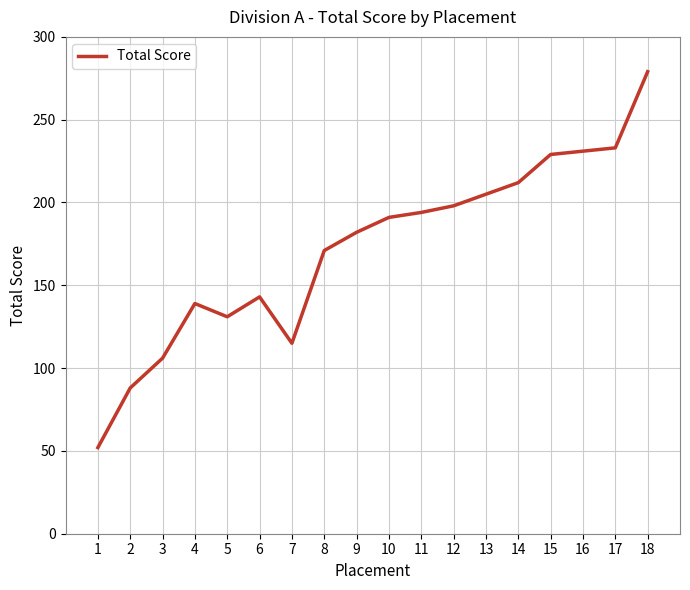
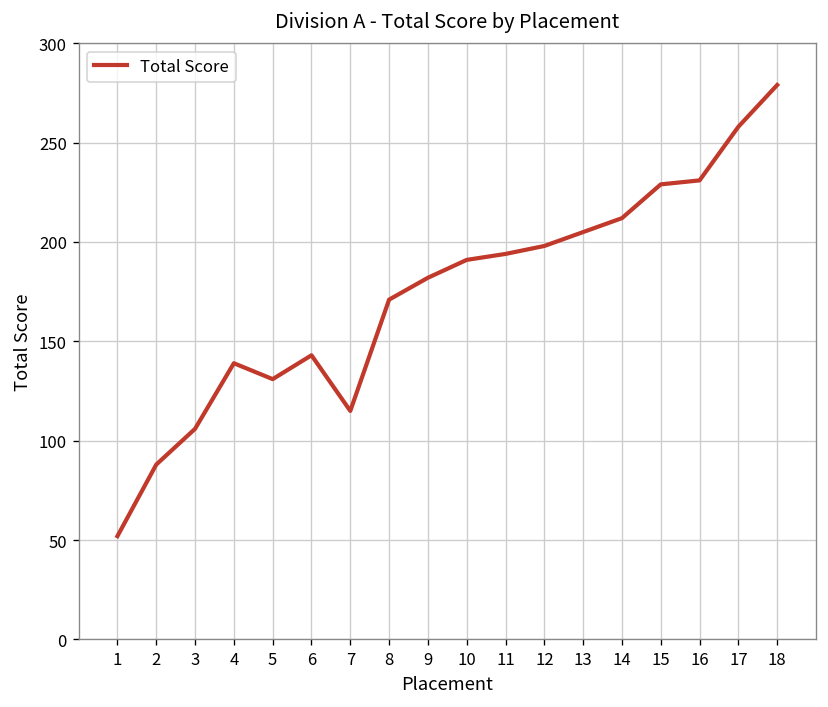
  {
    "1": 52,
    "2": 88,
    "3": 106,
    "4": 139,
    "5": 131,
    "6": 143,
    "7": 115,
    "8": 171,
    "9": 182,
    "10": 191,
    "11": 194,
    "12": 198,
    "13": 205,
    "14": 212,
    "15": 229,
    "16": 231,
-   "17": 233,
+   "17": 258,
    "18": 279
  }
